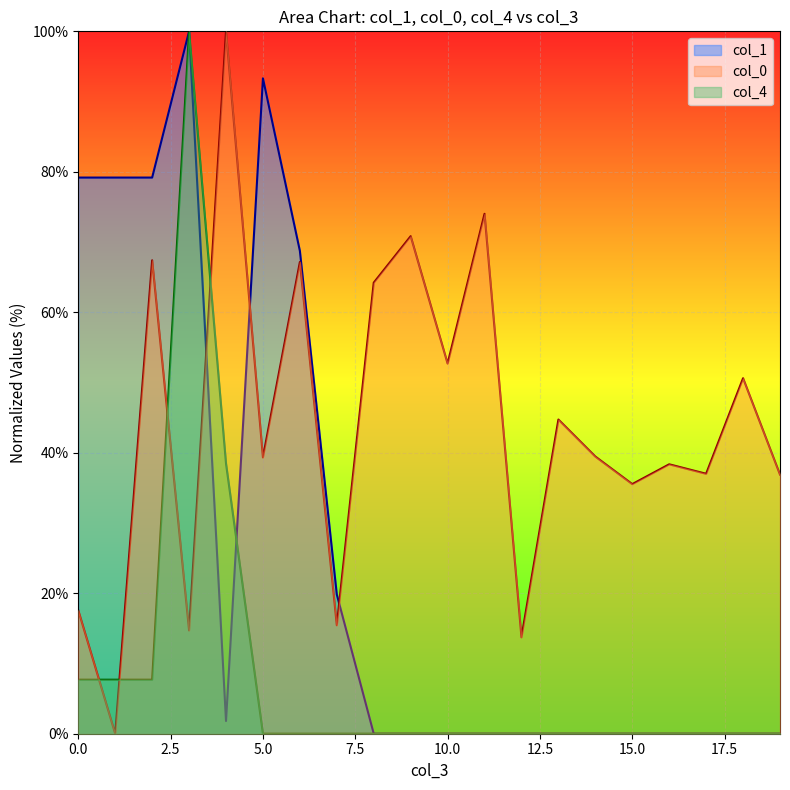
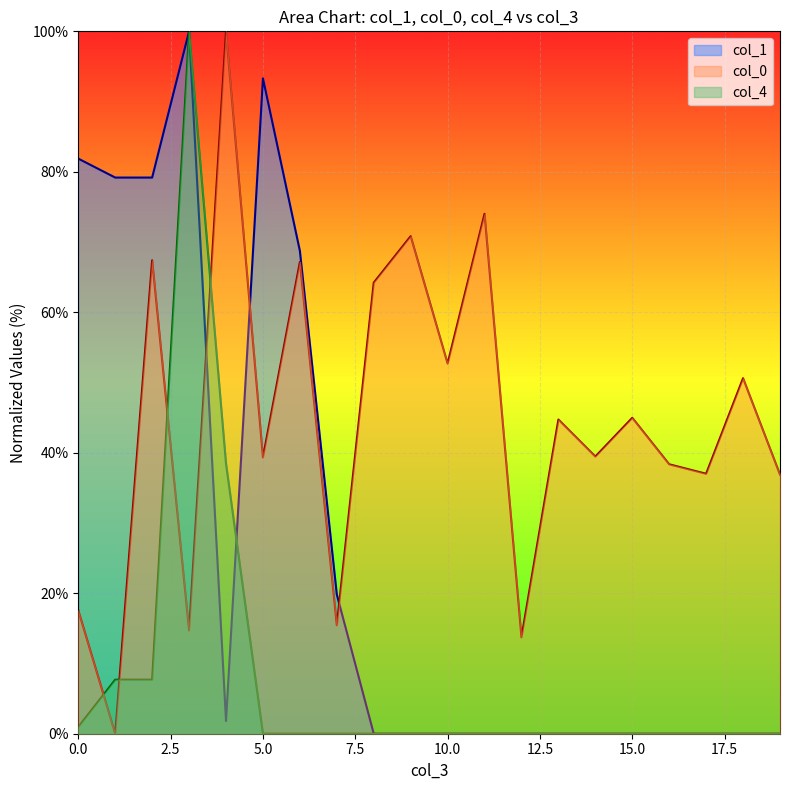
  {
    "col_1": {
-     "0.0": "79%",
+     "0.0": "82%",
      "5.0": "93%"
    },
    "col_0": {
      "0.0": "18%",
      "5.0": "39%",
      "10.0": "53%",
-     "15.0": "36%"
+     "15.0": "45%"
    },
    "col_4": {
-     "0.0": "8%",
+     "0.0": "1%",
      "5.0": "0%"
    }
  }
